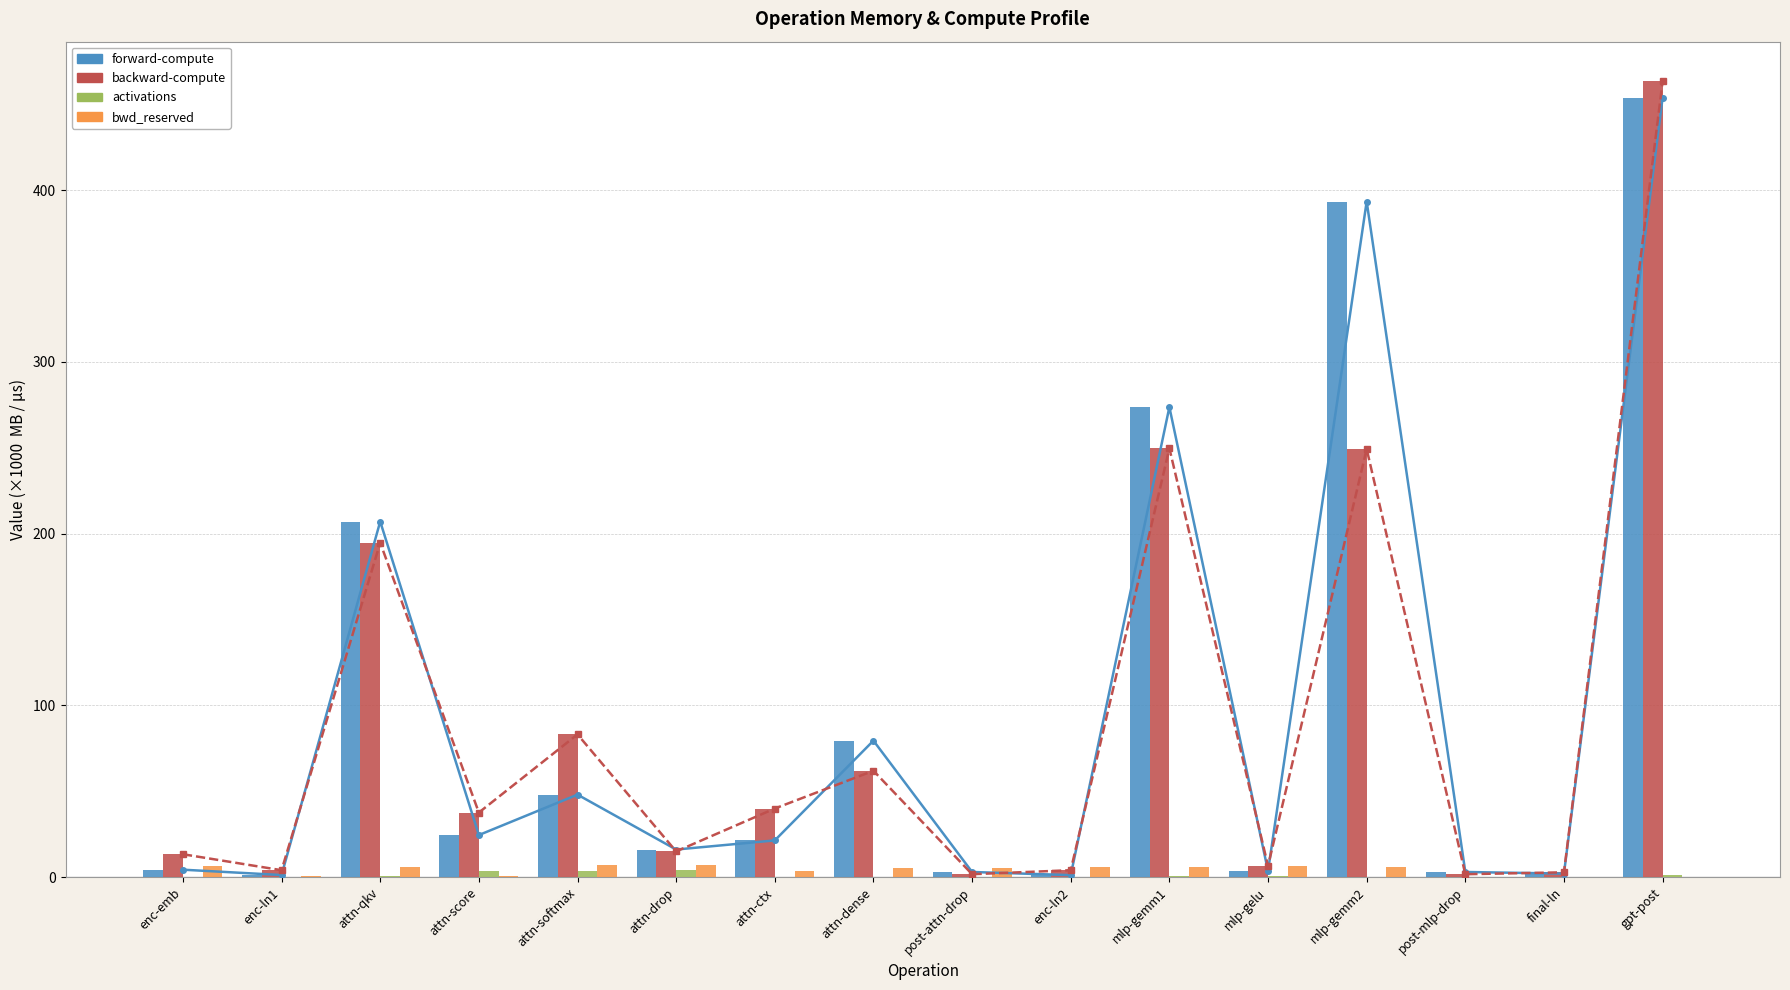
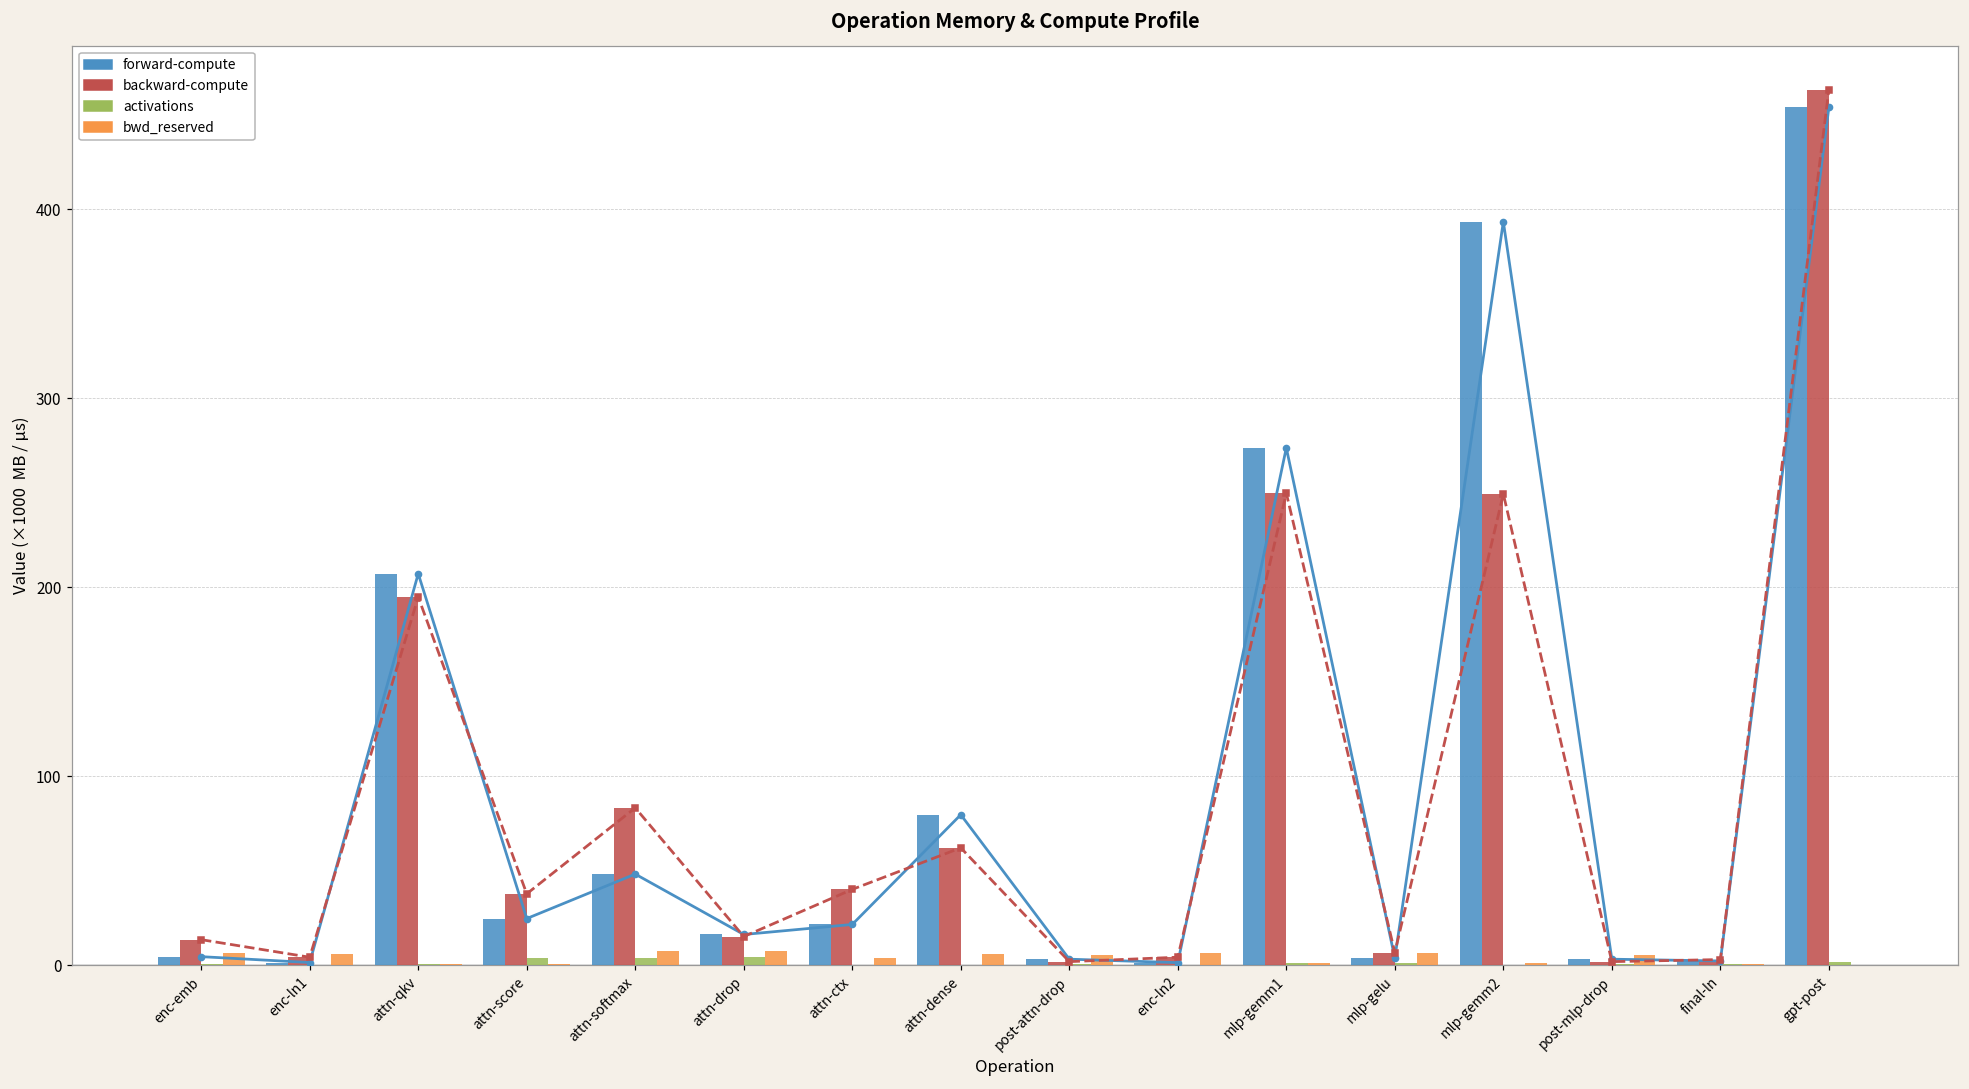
  {
    "activations": {
      "attn-score": 4,
      "attn-softmax": 4,
      "attn-drop": 4,
      "gpt-post": 2
    },
    "bwd_reserved": {
      "enc-emb": 6,
-     "enc-ln1": 1,
-     "attn-qkv": 6,
+     "enc-ln1": 6,
+     "attn-qkv": 1,
      "attn-softmax": 7,
      "attn-drop": 7,
      "attn-ctx": 4,
      "attn-dense": 6,
      "post-attn-drop": 5,
      "enc-ln2": 6,
-     "mlp-gemm1": 6,
+     "mlp-gemm1": 1,
      "mlp-gelu": 7,
-     "mlp-gemm2": 6,
-     "post-mlp-drop": 0,
+     "mlp-gemm2": 1,
+     "post-mlp-drop": 5,
      "gpt-post": 0
    }
  }
